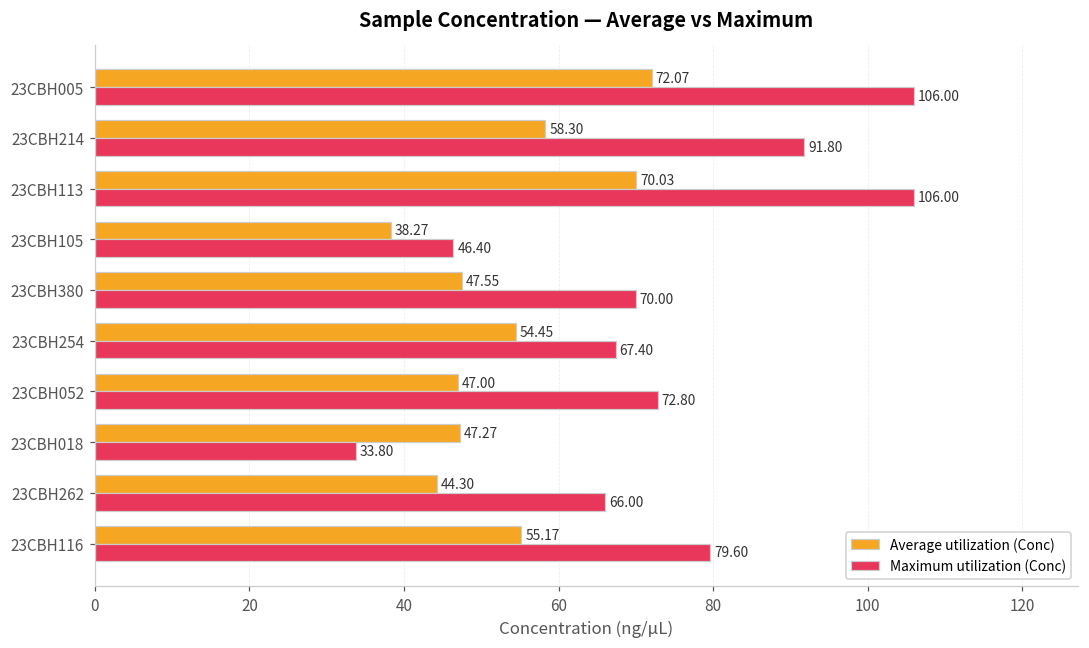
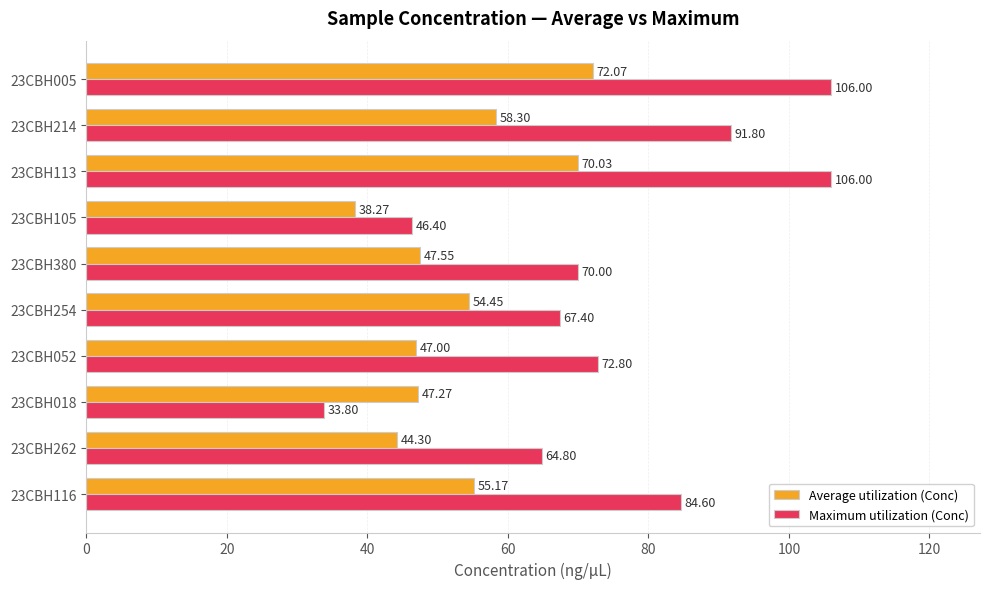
  {
    "Average utilization (Conc)": {
      "23CBH005": 72.07,
      "23CBH214": 58.30,
      "23CBH113": 70.03,
      "23CBH105": 38.27,
      "23CBH380": 47.55,
      "23CBH254": 54.45,
      "23CBH052": 47.00,
      "23CBH018": 47.27,
      "23CBH262": 44.30,
      "23CBH116": 55.17
    },
    "Maximum utilization (Conc)": {
      "23CBH005": 106.00,
      "23CBH214": 91.80,
      "23CBH113": 106.00,
      "23CBH105": 46.40,
      "23CBH380": 70.00,
      "23CBH254": 67.40,
      "23CBH052": 72.80,
      "23CBH018": 33.80,
-     "23CBH262": 66.00,
-     "23CBH116": 79.60
+     "23CBH262": 64.80,
+     "23CBH116": 84.60
    }
  }
